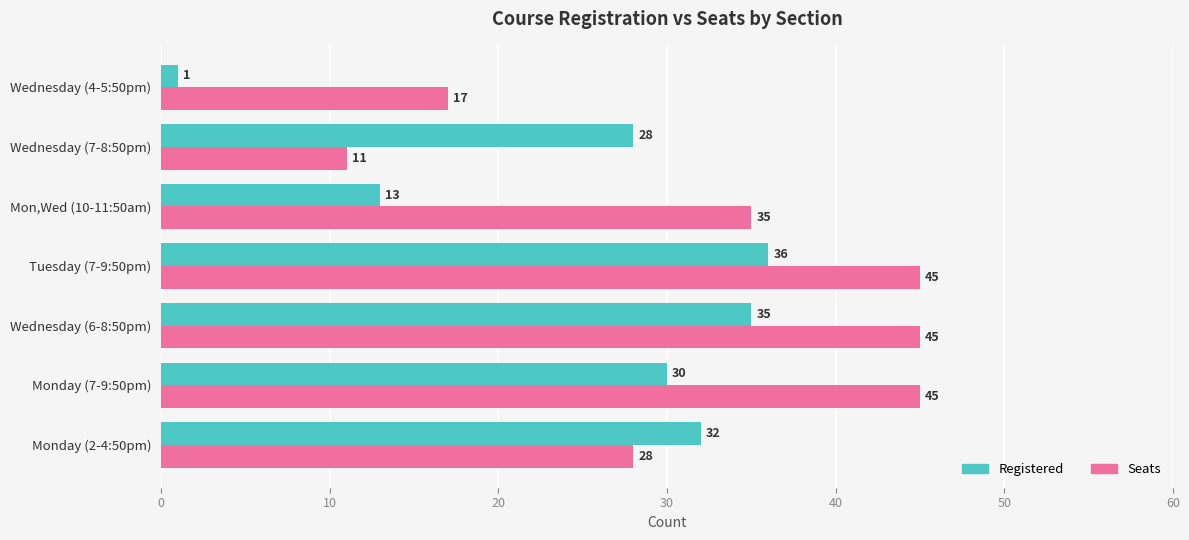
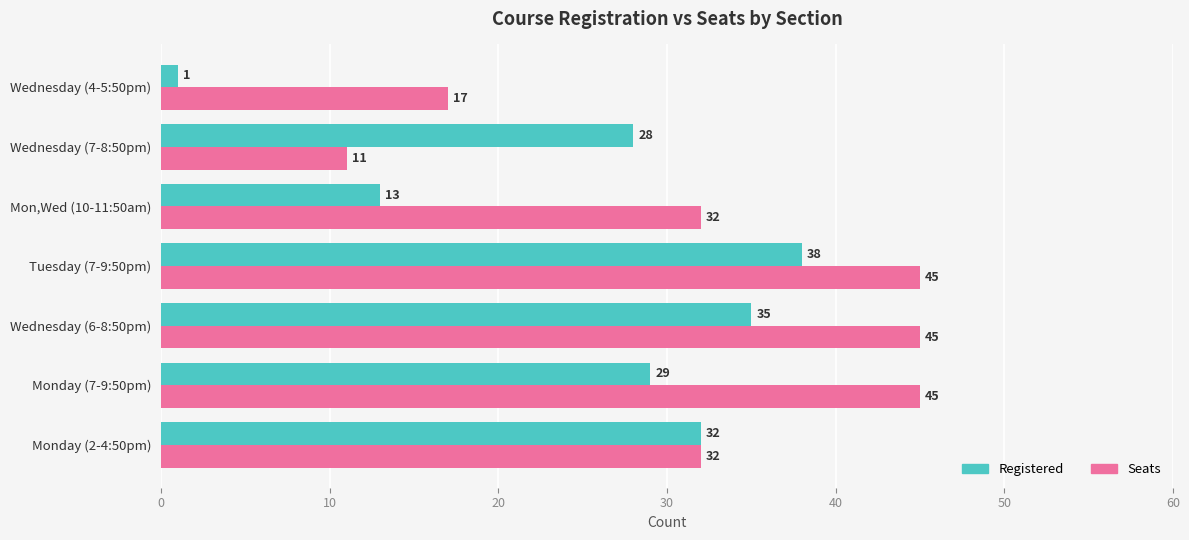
  {
    "Registered": {
      "Wednesday (4-5:50pm)": 1,
      "Wednesday (7-8:50pm)": 28,
      "Mon,Wed (10-11:50am)": 13,
-     "Tuesday (7-9:50pm)": 36,
+     "Tuesday (7-9:50pm)": 38,
      "Wednesday (6-8:50pm)": 35,
-     "Monday (7-9:50pm)": 30,
+     "Monday (7-9:50pm)": 29,
      "Monday (2-4:50pm)": 32
    },
    "Seats": {
      "Wednesday (4-5:50pm)": 17,
      "Wednesday (7-8:50pm)": 11,
-     "Mon,Wed (10-11:50am)": 35,
+     "Mon,Wed (10-11:50am)": 32,
      "Tuesday (7-9:50pm)": 45,
      "Wednesday (6-8:50pm)": 45,
      "Monday (7-9:50pm)": 45,
-     "Monday (2-4:50pm)": 28
+     "Monday (2-4:50pm)": 32
    }
  }
